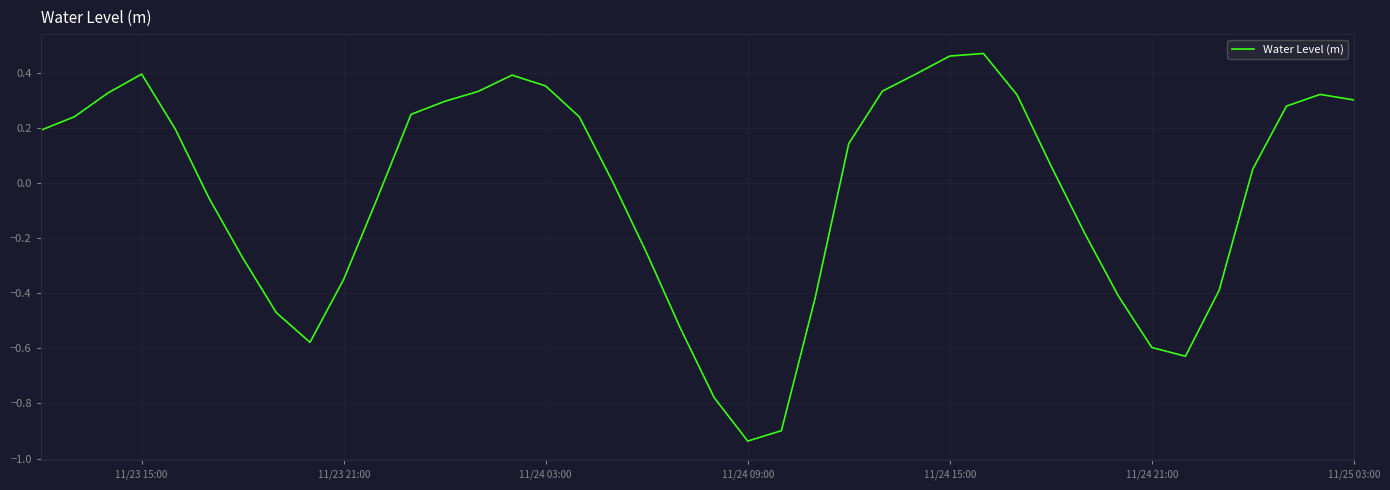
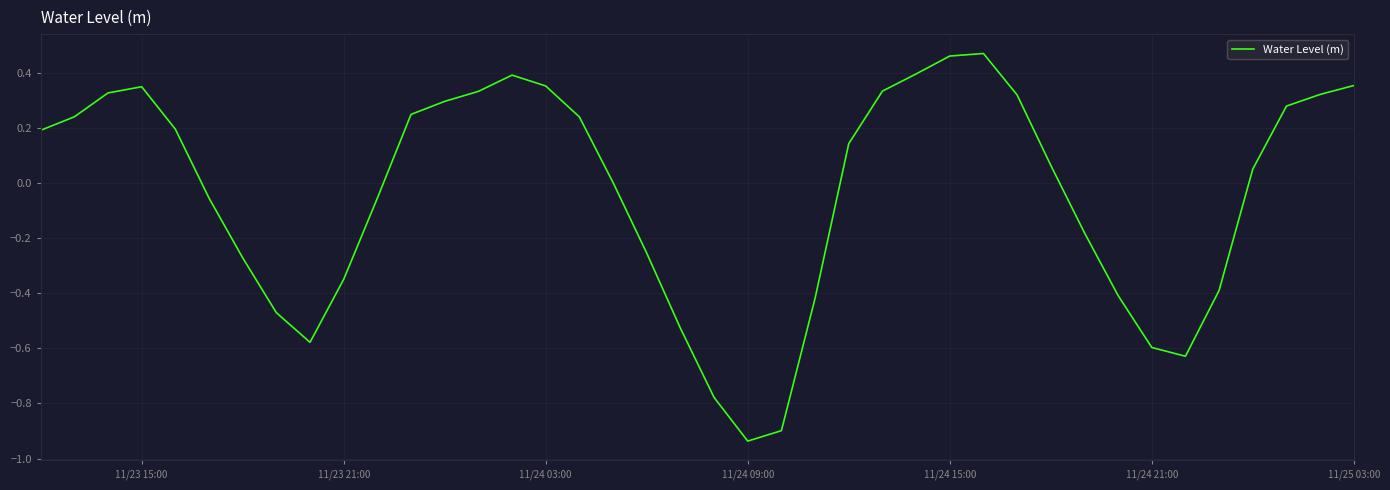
  {
-   "11/23 15:00": 0.40,
+   "11/23 15:00": 0.35,
    "11/23 21:00": -0.35,
    "11/24 03:00": 0.35,
    "11/24 09:00": -0.94,
    "11/24 15:00": 0.46,
    "11/24 21:00": -0.60,
-   "11/25 03:00": 0.30
+   "11/25 03:00": 0.35
  }
